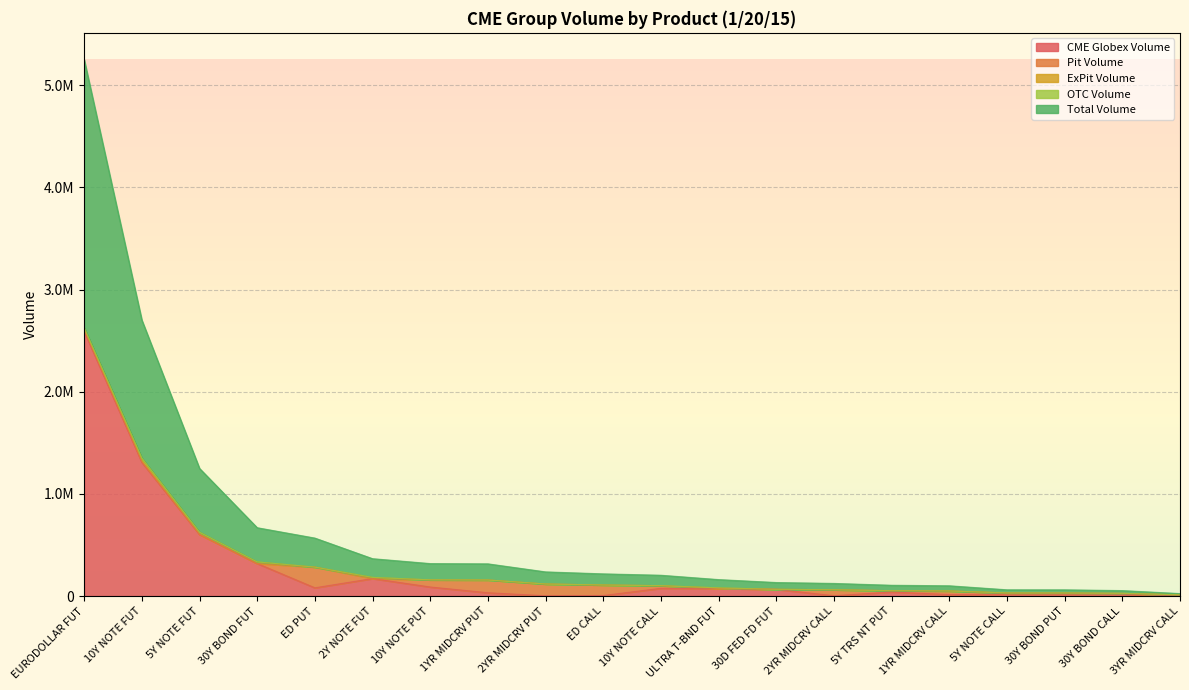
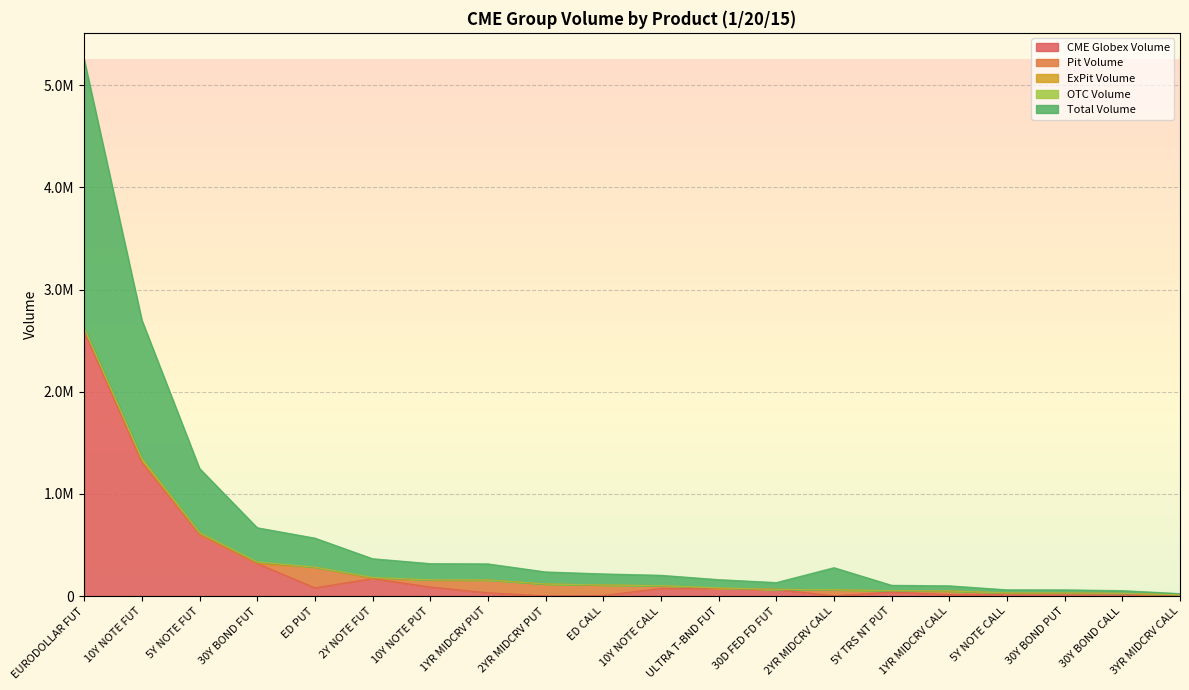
  {
    "OTC Volume": {
      "10Y NOTE FUT": 1350000
    },
    "Total Volume": {
      "EURODOLLAR FUT": 2630000,
      "10Y NOTE FUT": 1350000,
      "5Y NOTE FUT": 630000,
      "30Y BOND FUT": 330000,
      "ED PUT": 280000,
      "2Y NOTE FUT": 180000,
      "10Y NOTE PUT": 160000,
      "1YR MIDCRV PUT": 160000,
      "2YR MIDCRV PUT": 120000,
      "ED CALL": 110000,
      "10Y NOTE CALL": 100000,
      "ULTRA T-BND FUT": 80000,
      "30D FED FD FUT": 70000,
-     "2YR MIDCRV CALL": 60000,
+     "2YR MIDCRV CALL": 220000,
      "5Y TRS NT PUT": 50000,
      "1YR MIDCRV CALL": 50000,
      "5Y NOTE CALL": 30000,
      "30Y BOND PUT": 30000,
      "30Y BOND CALL": 30000
    }
  }
